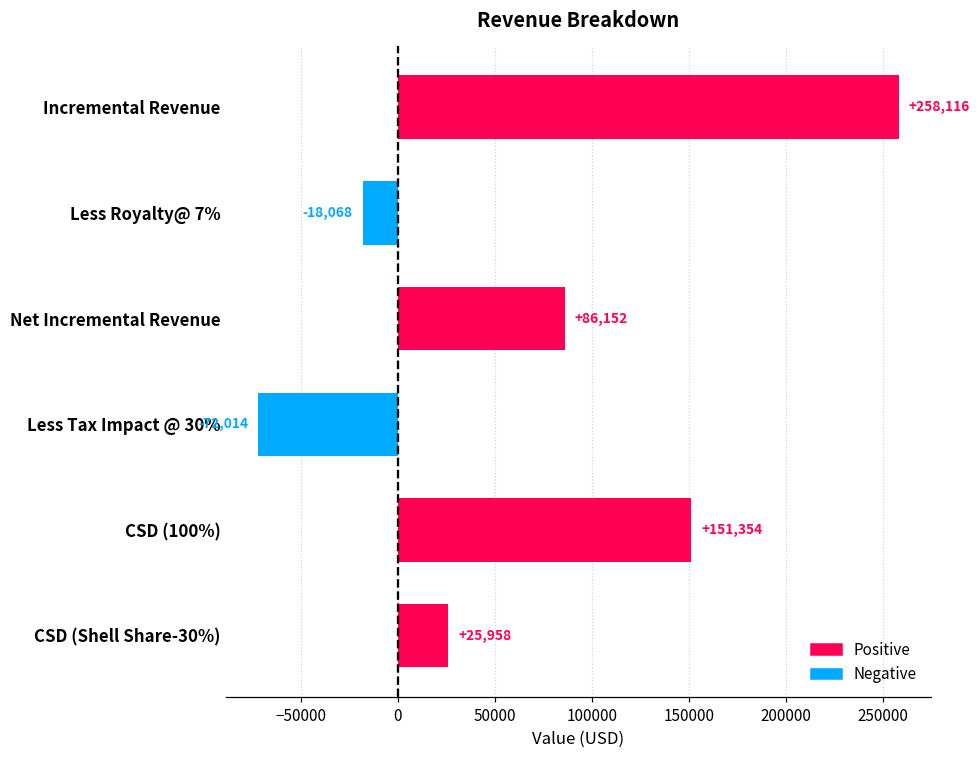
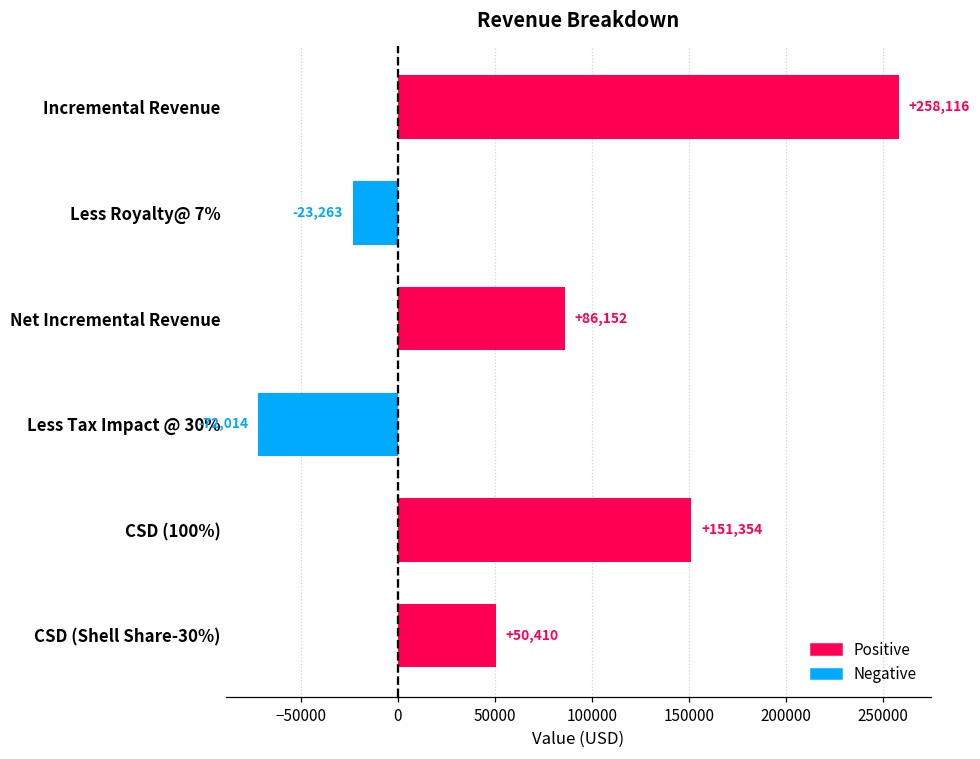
  {
    "Incremental Revenue": "+258,116",
-   "Less Royalty@ 7%": "-18,068",
+   "Less Royalty@ 7%": "-23,263",
    "Net Incremental Revenue": "+86,152",
    "Less Tax Impact @ 30%": "-72,014",
    "CSD (100%)": "+151,354",
-   "CSD (Shell Share-30%)": "+25,958"
+   "CSD (Shell Share-30%)": "+50,410"
  }
